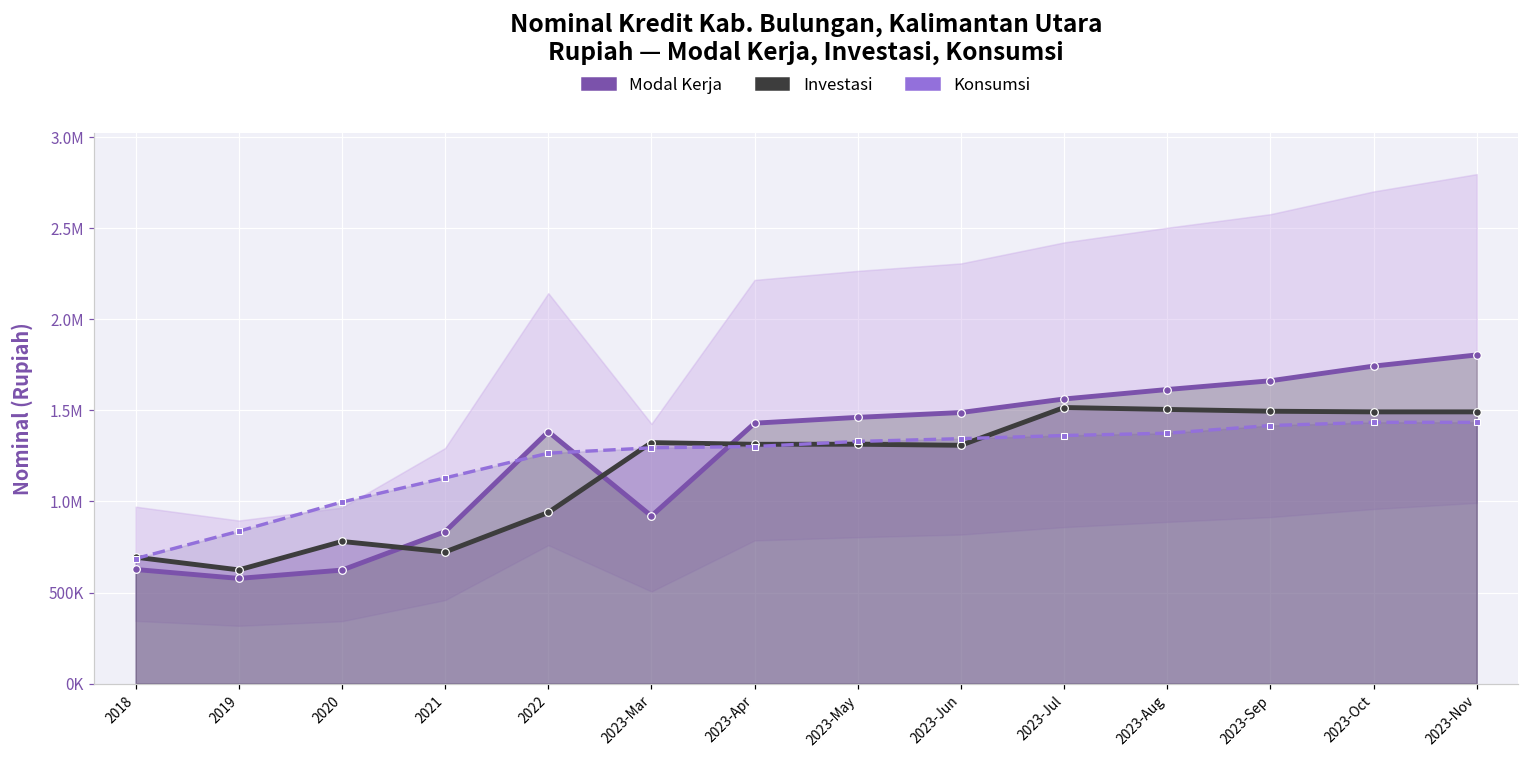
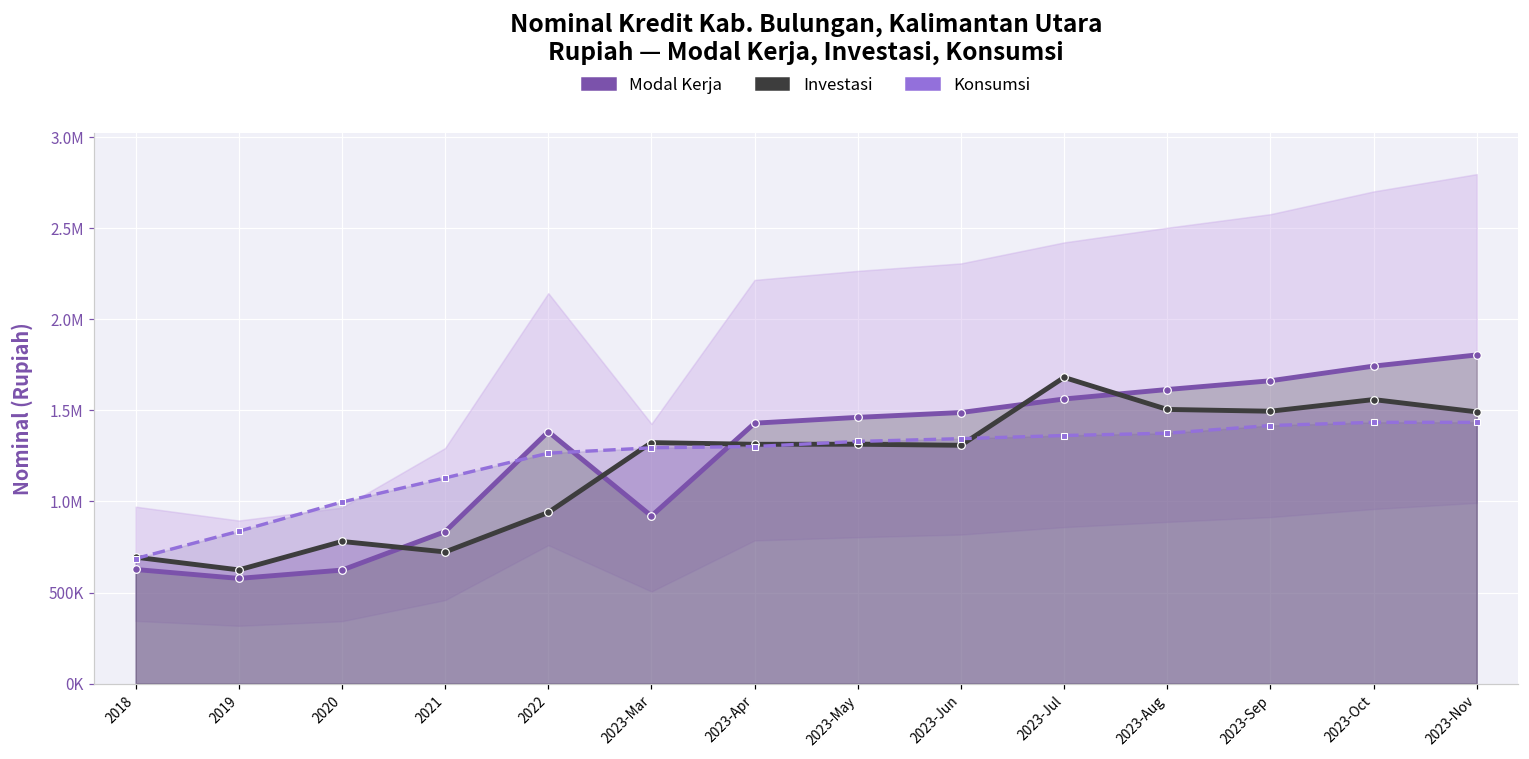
  {
    "Modal Kerja": {
      "2018": 630000,
      "2019": 580000,
      "2020": 620000,
      "2021": 830000,
      "2022": 1380000,
      "2023-Mar": 920000,
      "2023-Apr": 1430000,
      "2023-May": 1460000,
      "2023-Jun": 1490000,
      "2023-Jul": 1560000,
      "2023-Aug": 1610000,
      "2023-Sep": 1660000,
      "2023-Oct": 1740000,
      "2023-Nov": 1800000
    },
    "Investasi": {
      "2019": 620000,
      "2020": 780000,
      "2021": 720000,
      "2022": 940000,
      "2023-Mar": 1320000,
      "2023-Jun": 1310000,
-     "2023-Jul": 1520000,
+     "2023-Jul": 1680000,
      "2023-Aug": 1510000,
      "2023-Sep": 1500000,
-     "2023-Oct": 1490000,
+     "2023-Oct": 1560000,
      "2023-Nov": 1490000
    },
    "Konsumsi": {
      "2019": 840000,
      "2020": 1000000,
      "2021": 1130000,
      "2022": 1270000,
      "2023-Mar": 1290000,
      "2023-Jun": 1340000,
      "2023-Jul": 1360000,
      "2023-Aug": 1370000,
      "2023-Sep": 1420000,
      "2023-Oct": 1430000,
      "2023-Nov": 1430000
    }
  }
